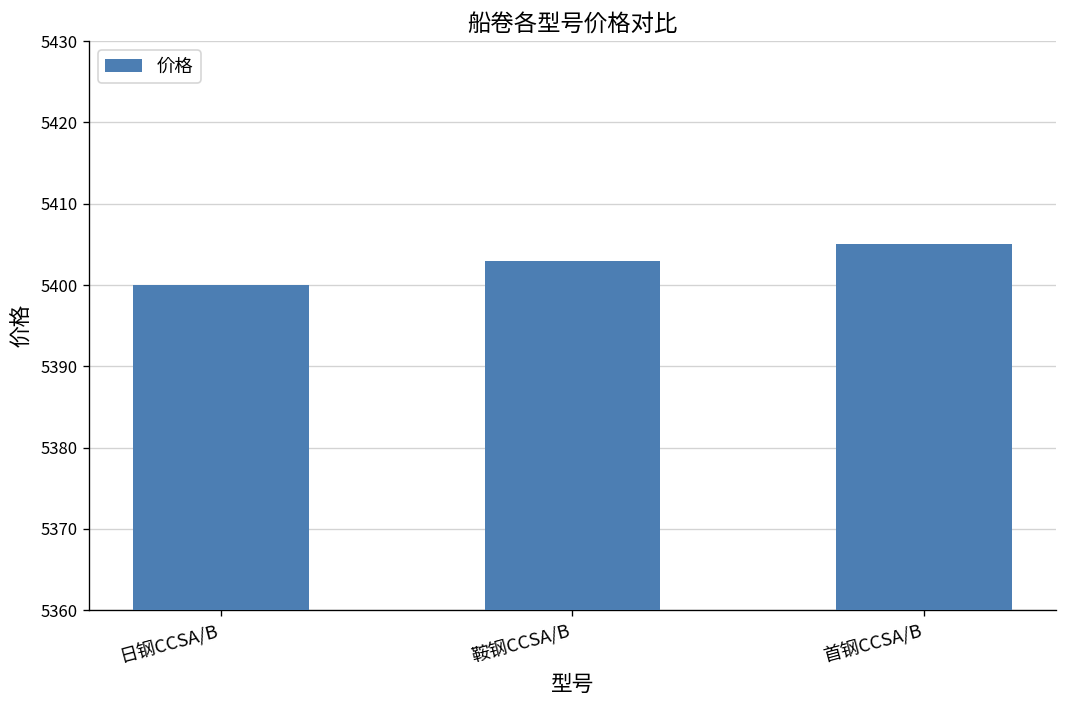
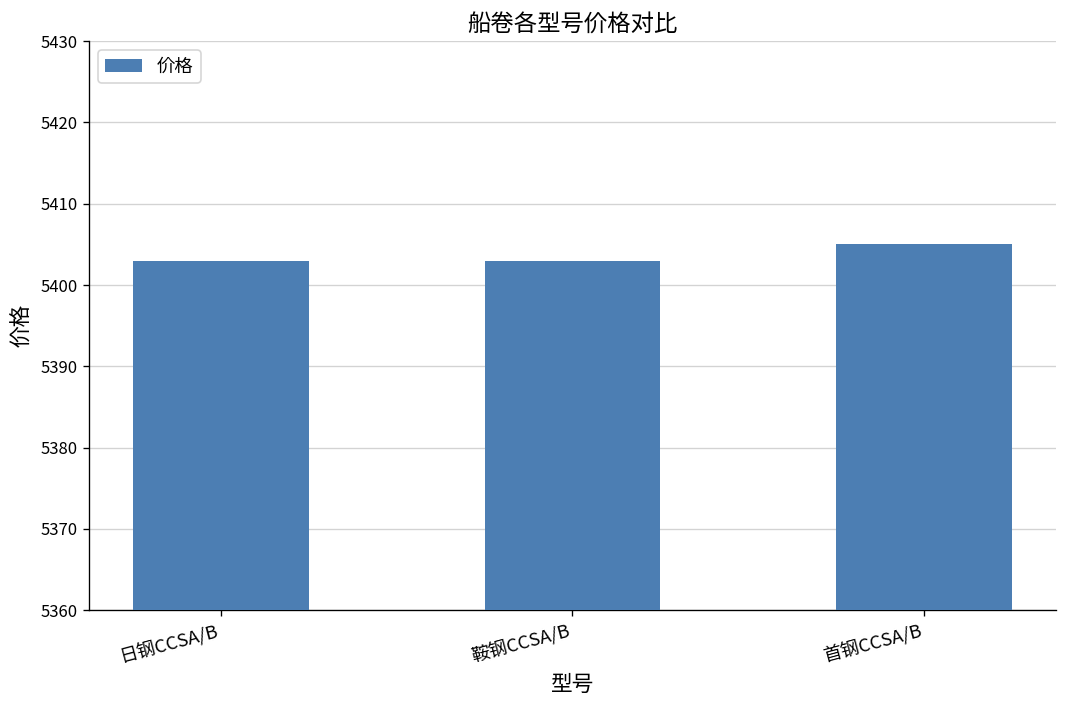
  {
-   "日钢CCSA/B": 5400,
+   "日钢CCSA/B": 5403,
    "鞍钢CCSA/B": 5403,
    "首钢CCSA/B": 5405
  }
